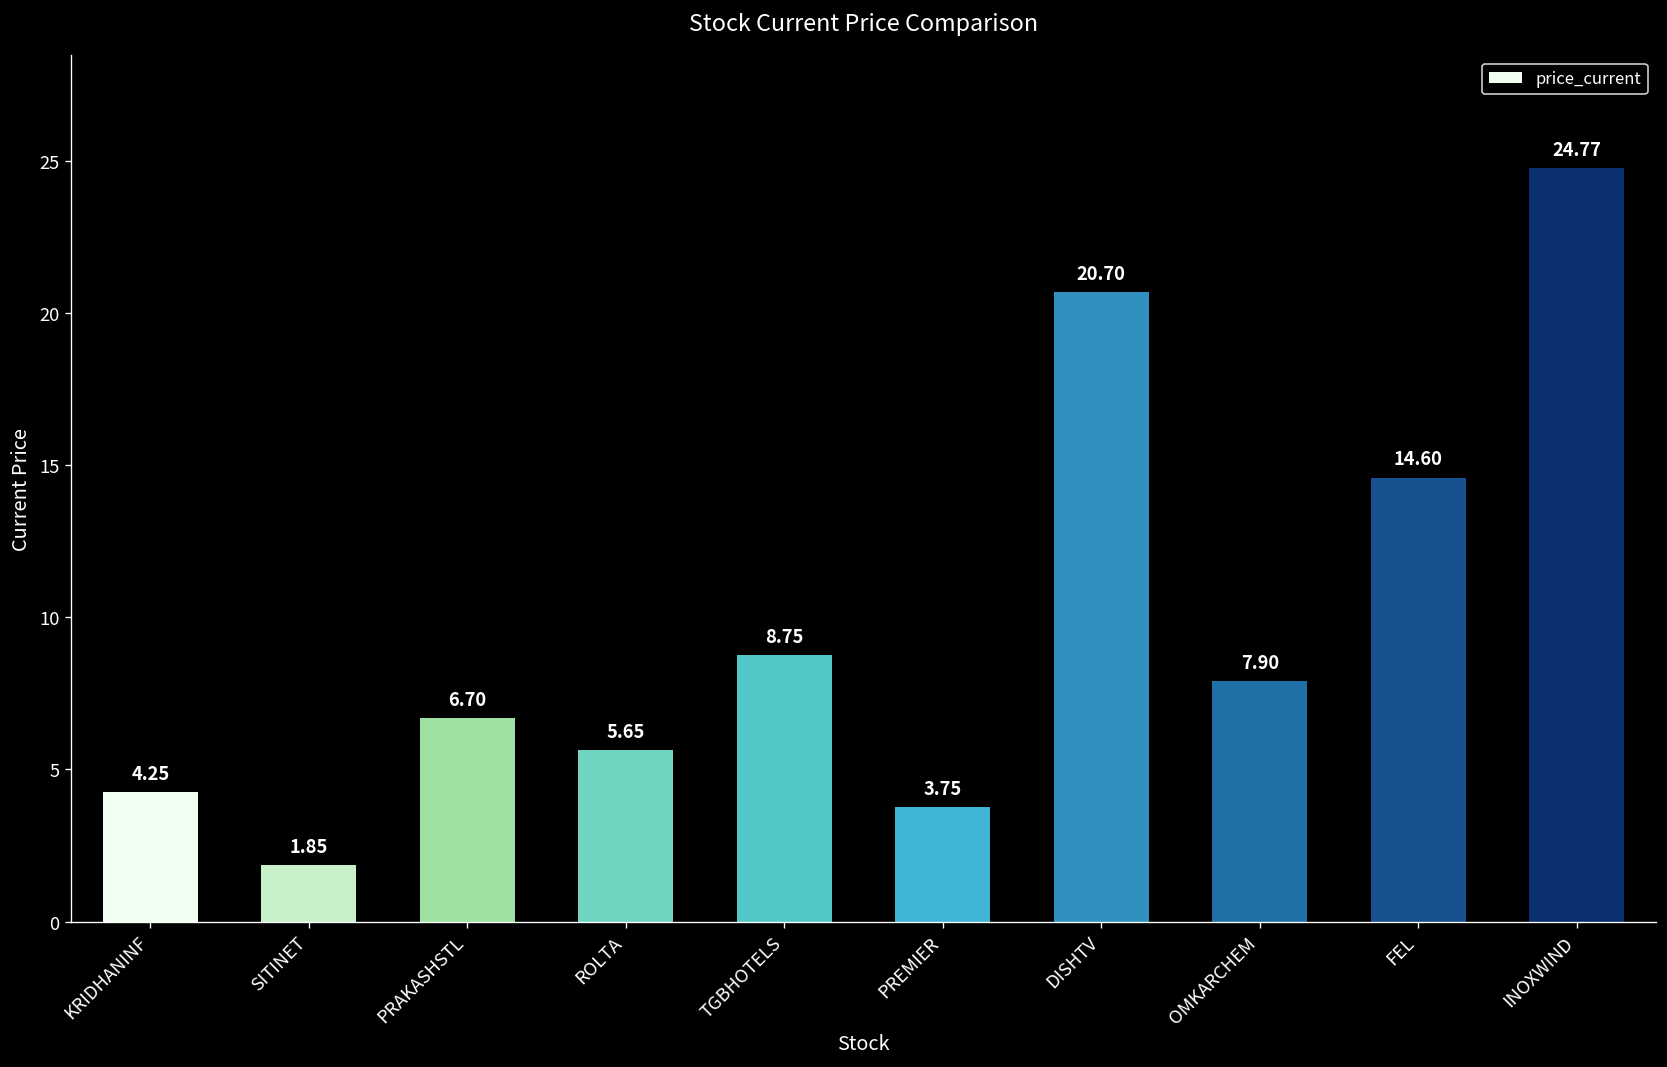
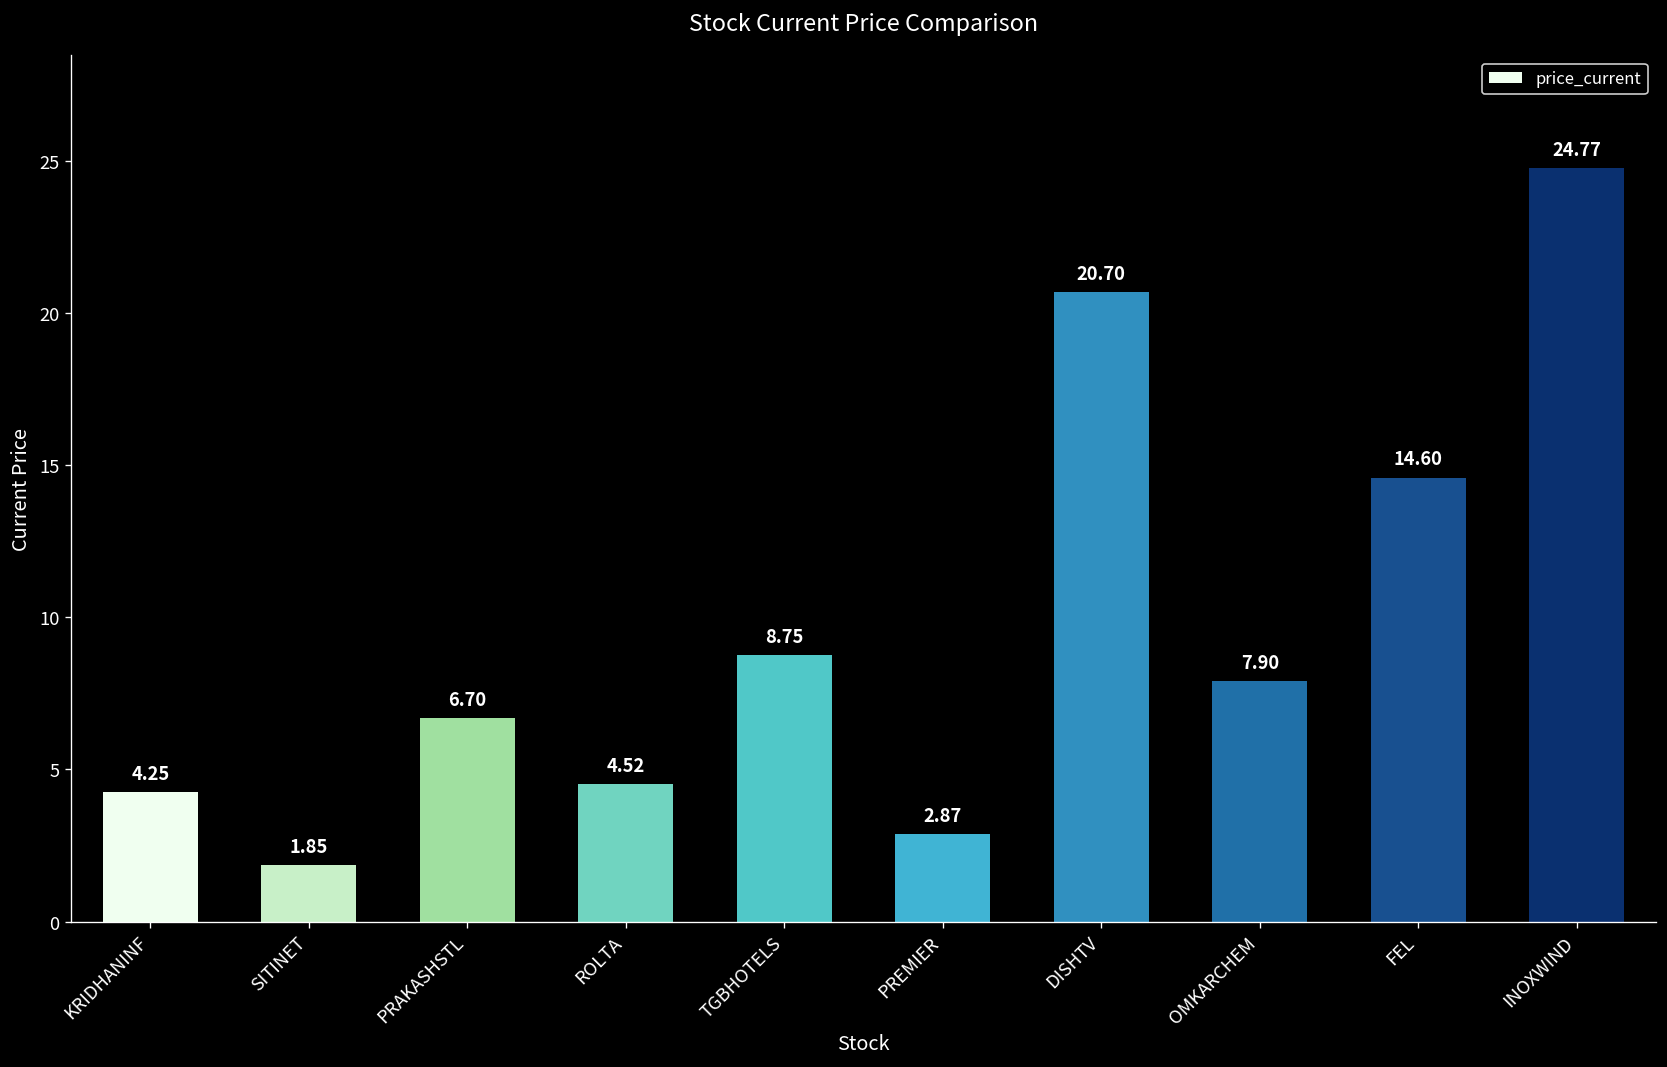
  {
    "KRIDHANINF": 4.25,
    "SITINET": 1.85,
    "PRAKASHSTL": 6.70,
-   "ROLTA": 5.65,
+   "ROLTA": 4.52,
    "TGBHOTELS": 8.75,
-   "PREMIER": 3.75,
+   "PREMIER": 2.87,
    "DISHTV": 20.70,
    "OMKARCHEM": 7.90,
    "FEL": 14.60,
    "INOXWIND": 24.77
  }
